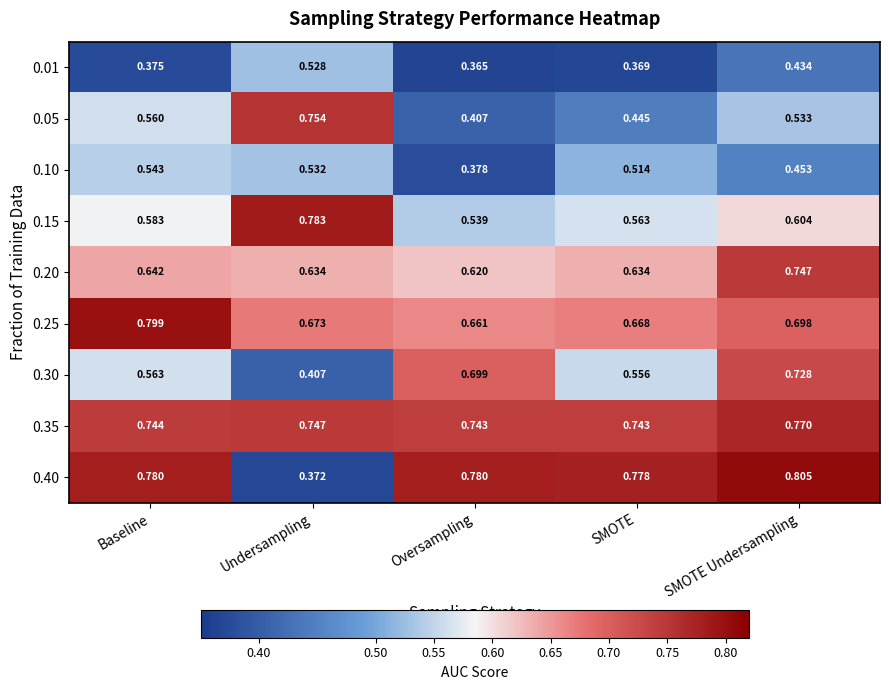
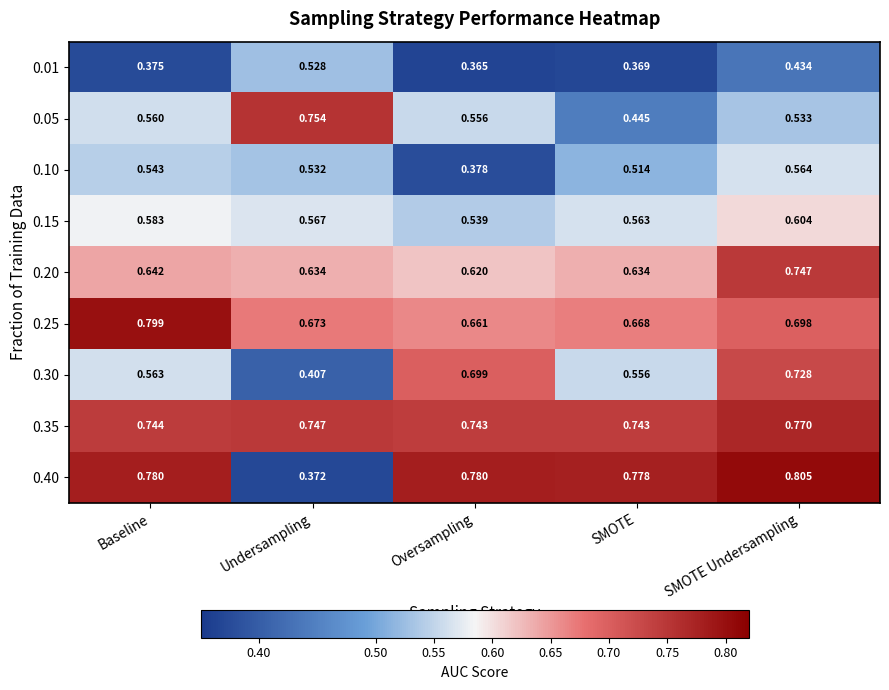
  {
    "0.01": {
      "Baseline": 0.375,
      "Undersampling": 0.528,
      "Oversampling": 0.365,
      "SMOTE": 0.369,
      "SMOTE Undersampling": 0.434
    },
    "0.05": {
      "Baseline": 0.560,
      "Undersampling": 0.754,
-     "Oversampling": 0.407,
+     "Oversampling": 0.556,
      "SMOTE": 0.445,
      "SMOTE Undersampling": 0.533
    },
    "0.10": {
      "Baseline": 0.543,
      "Undersampling": 0.532,
      "Oversampling": 0.378,
      "SMOTE": 0.514,
-     "SMOTE Undersampling": 0.453
+     "SMOTE Undersampling": 0.564
    },
    "0.15": {
      "Baseline": 0.583,
-     "Undersampling": 0.783,
+     "Undersampling": 0.567,
      "Oversampling": 0.539,
      "SMOTE": 0.563,
      "SMOTE Undersampling": 0.604
    },
    "0.20": {
      "Baseline": 0.642,
      "Undersampling": 0.634,
      "Oversampling": 0.620,
      "SMOTE": 0.634,
      "SMOTE Undersampling": 0.747
    },
    "0.25": {
      "Baseline": 0.799,
      "Undersampling": 0.673,
      "Oversampling": 0.661,
      "SMOTE": 0.668,
      "SMOTE Undersampling": 0.698
    },
    "0.30": {
      "Baseline": 0.563,
      "Undersampling": 0.407,
      "Oversampling": 0.699,
      "SMOTE": 0.556,
      "SMOTE Undersampling": 0.728
    },
    "0.35": {
      "Baseline": 0.744,
      "Undersampling": 0.747,
      "Oversampling": 0.743,
      "SMOTE": 0.743,
      "SMOTE Undersampling": 0.770
    },
    "0.40": {
      "Baseline": 0.780,
      "Undersampling": 0.372,
      "Oversampling": 0.780,
      "SMOTE": 0.778,
      "SMOTE Undersampling": 0.805
    }
  }
